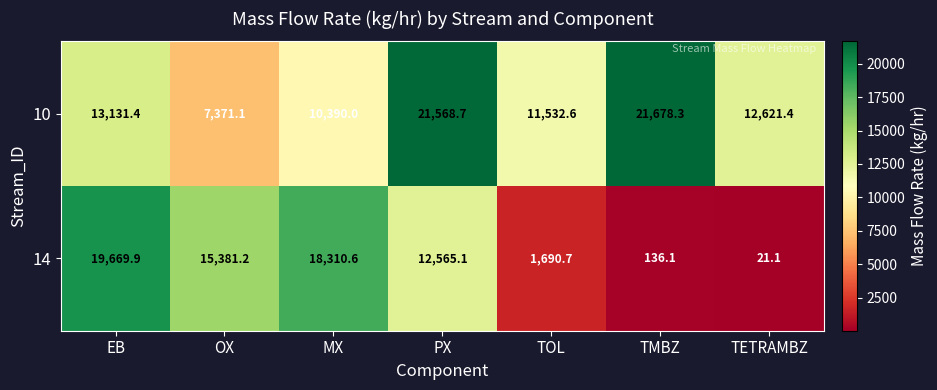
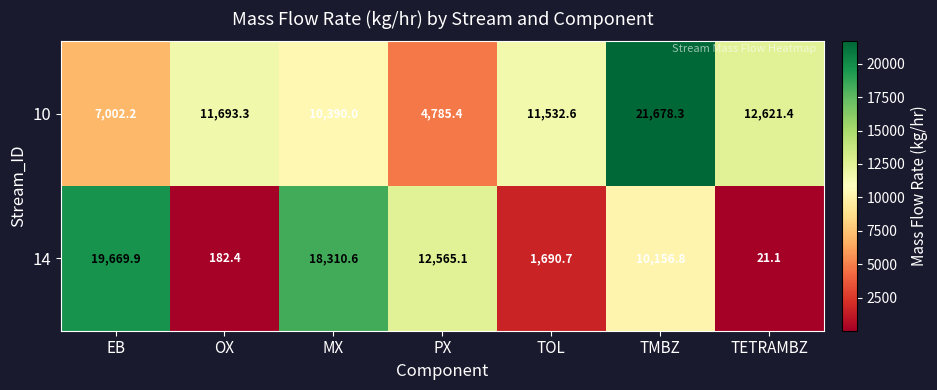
  {
    "10": {
-     "EB": "13,131.4",
-     "OX": "7,371.1",
+     "EB": "7,002.2",
+     "OX": "11,693.3",
      "MX": "10,390.0",
-     "PX": "21,568.7",
+     "PX": "4,785.4",
      "TOL": "11,532.6",
      "TMBZ": "21,678.3"
    },
    "14": {
      "EB": "19,669.9",
-     "OX": "15,381.2",
+     "OX": "182.4",
      "MX": "18,310.6",
      "PX": "12,565.1",
      "TOL": "1,690.7",
-     "TMBZ": "136.1",
+     "TMBZ": "10,156.8",
      "TETRAMBZ": "21.1"
    }
  }
